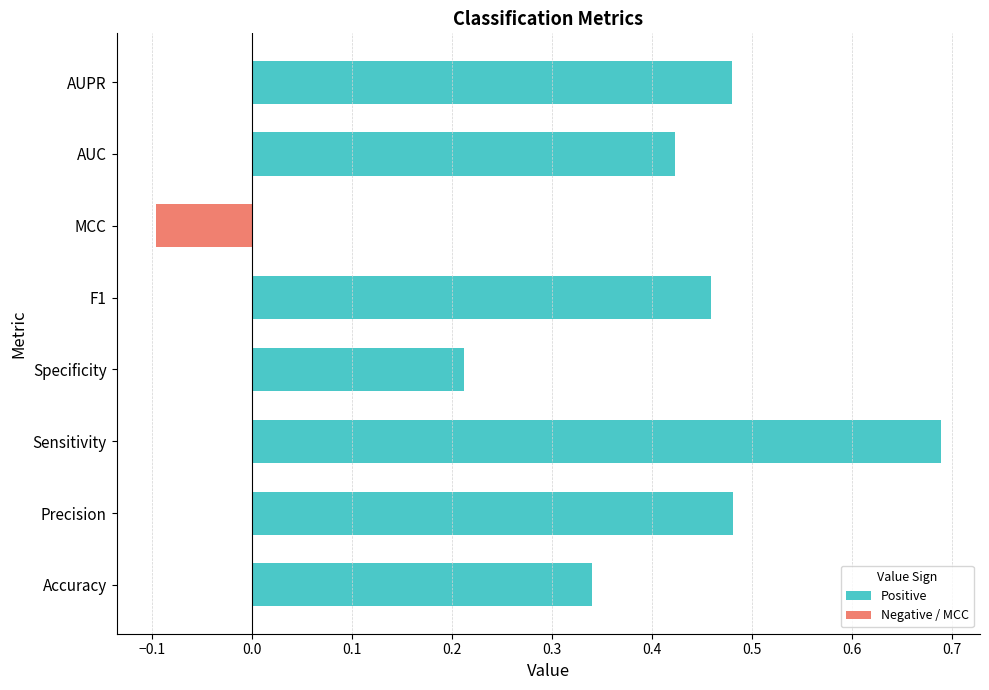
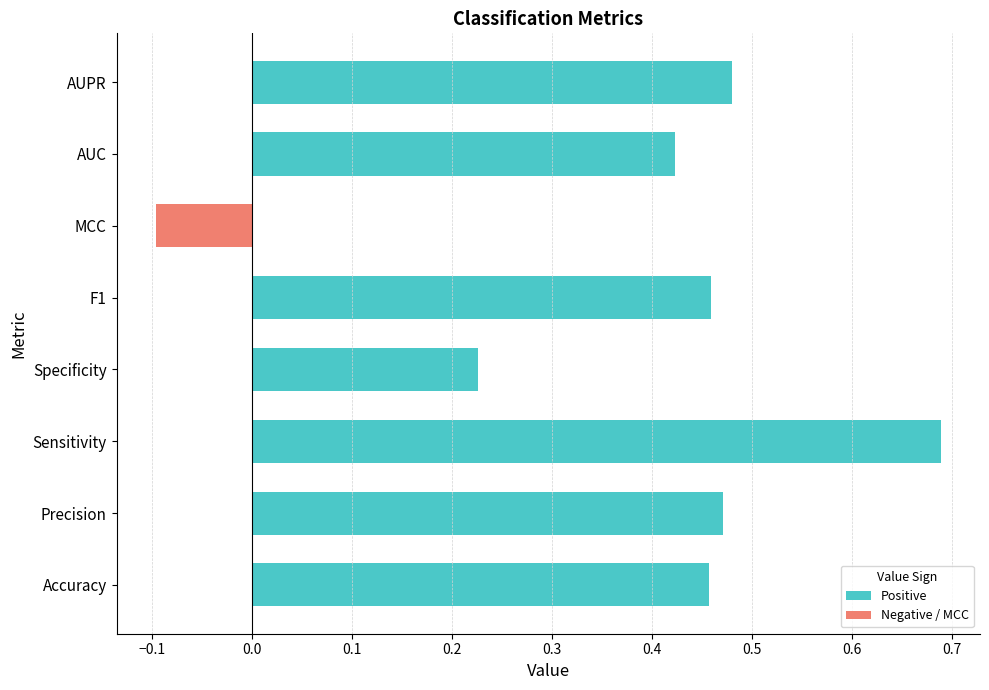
  {
    "AUPR": 0.480,
    "AUC": 0.423,
    "MCC": -0.096,
    "F1": 0.459,
-   "Specificity": 0.212,
+   "Specificity": 0.226,
    "Sensitivity": 0.689,
-   "Precision": 0.481,
-   "Accuracy": 0.340
+   "Precision": 0.471,
+   "Accuracy": 0.457
  }
